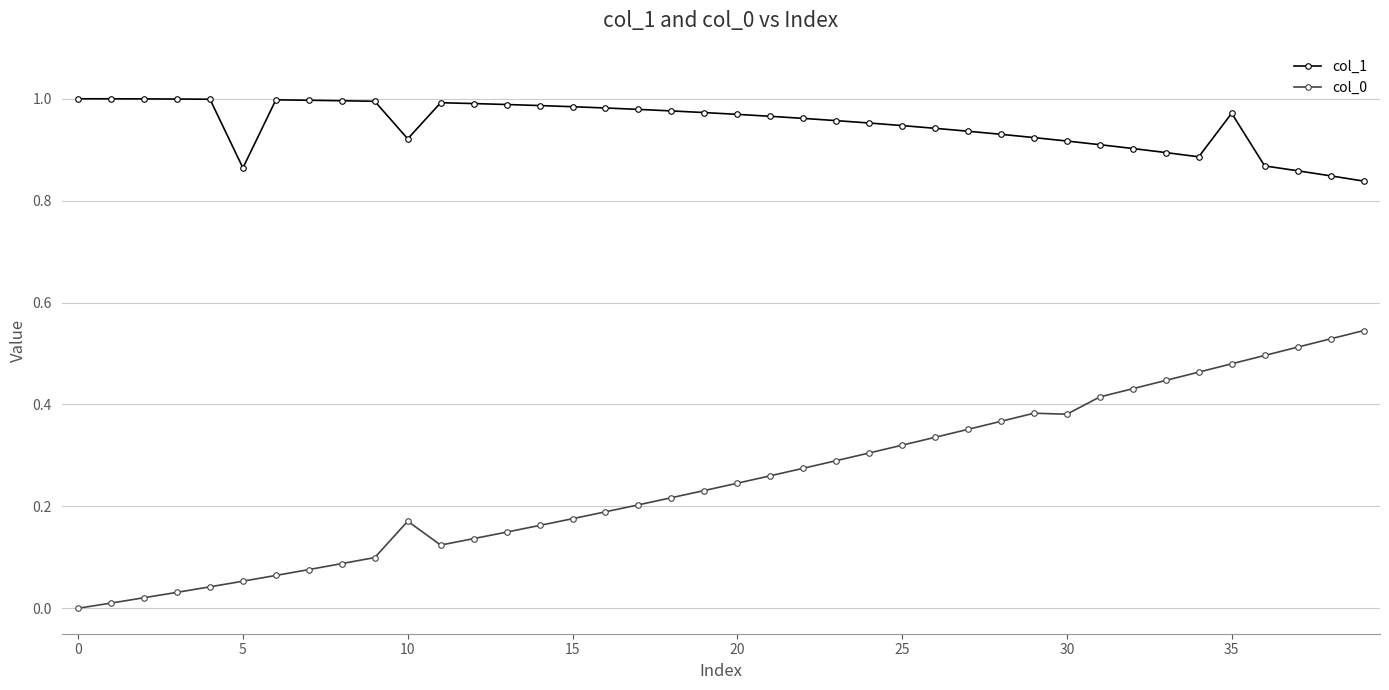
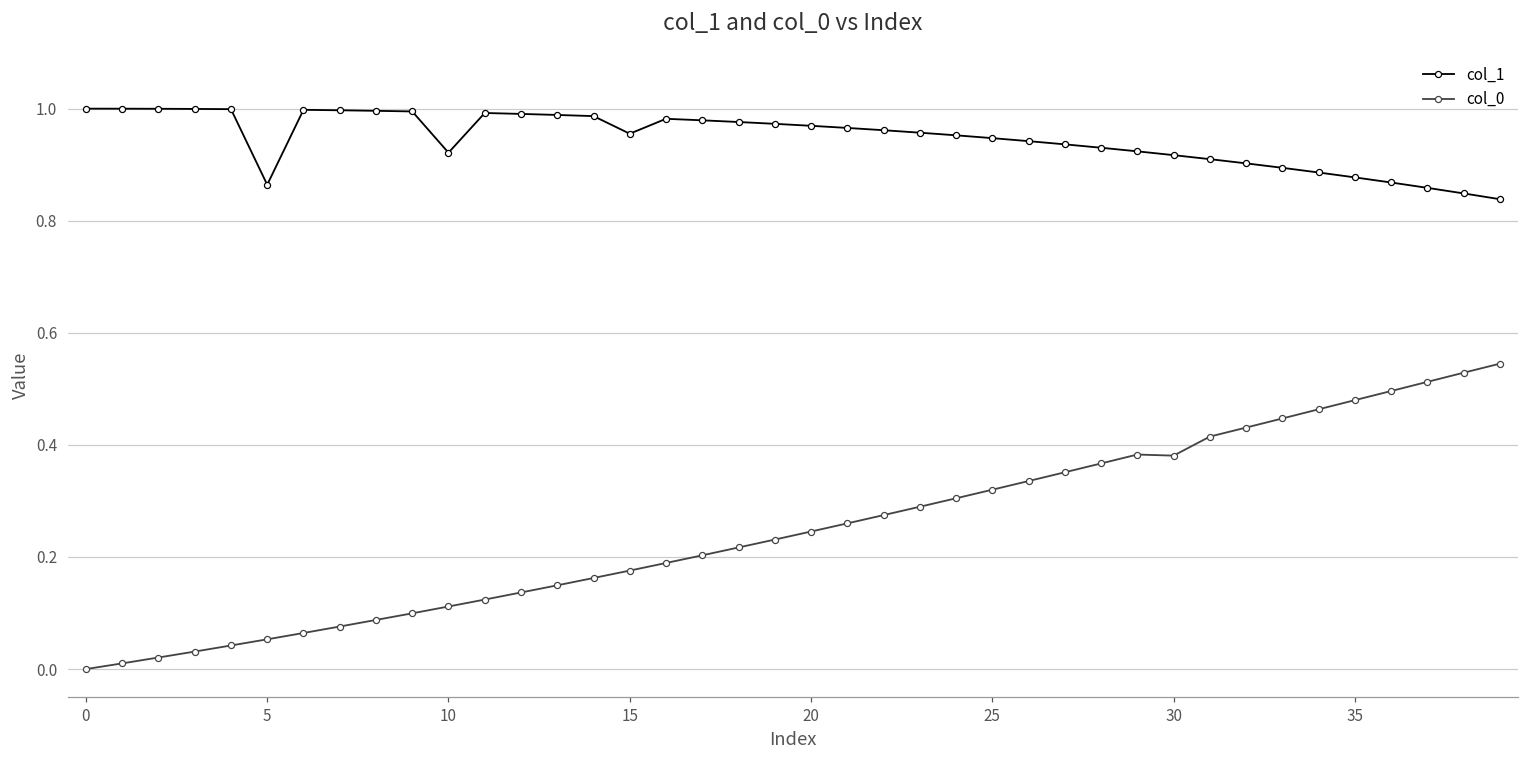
  {
    "col_1": {
      "0": 1.00,
      "5": 0.86,
      "10": 0.92,
-     "15": 0.98,
+     "15": 0.96,
      "20": 0.97,
      "25": 0.95,
      "30": 0.92,
-     "35": 0.97
+     "35": 0.88
    },
    "col_0": {
      "0": 0.00,
      "5": 0.05,
-     "10": 0.17,
+     "10": 0.11,
      "15": 0.18,
      "20": 0.25,
      "25": 0.32,
      "30": 0.38,
      "35": 0.48
    }
  }
